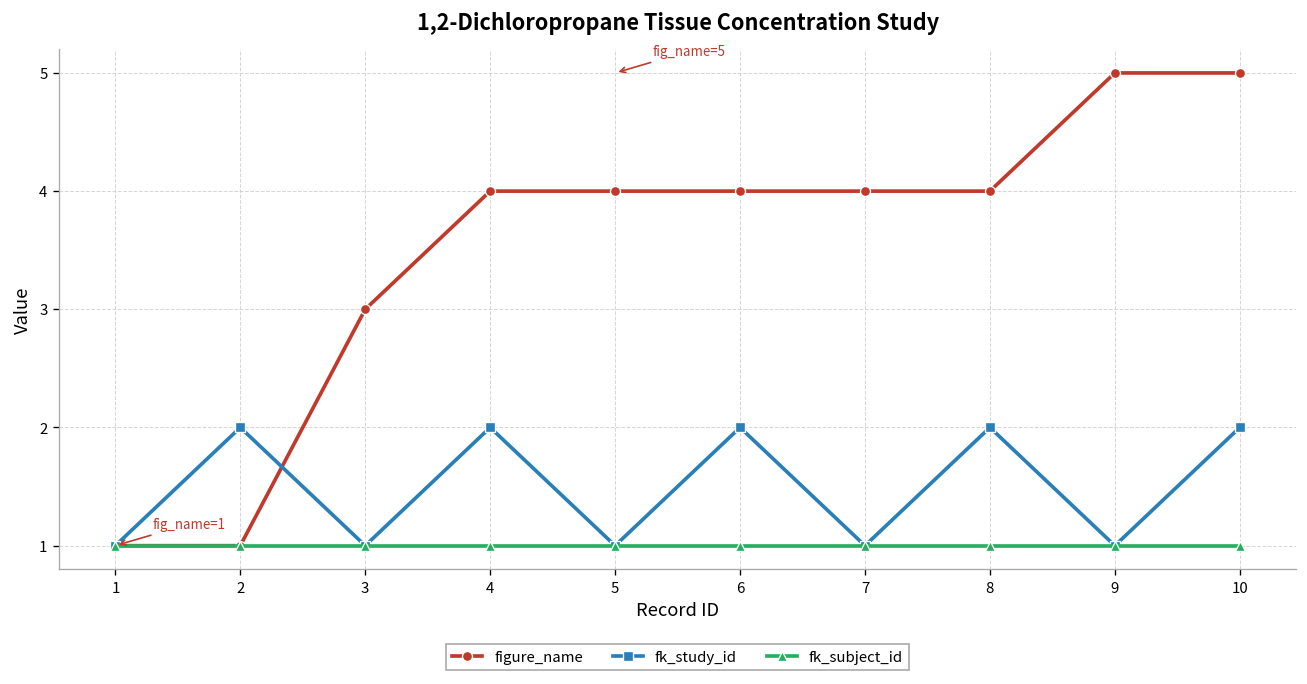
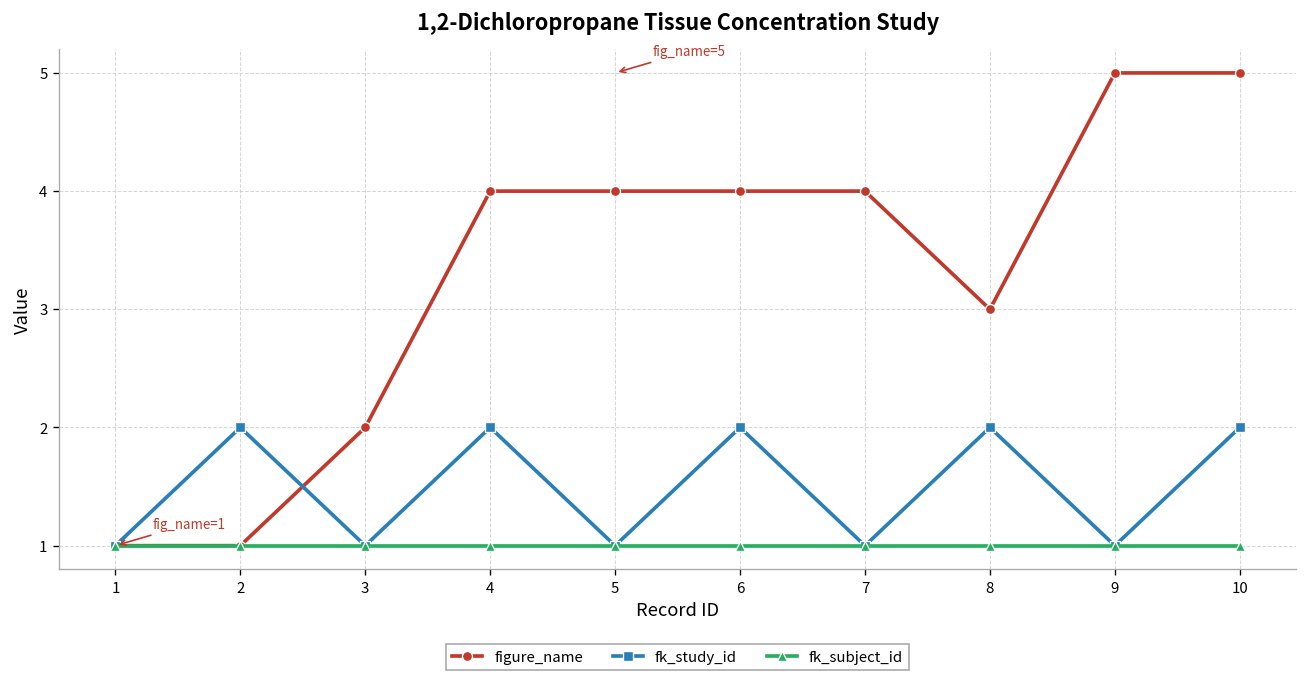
  {
    "figure_name": {
-     "3": 3,
+     "3": 2,
      "4": 4,
      "5": 4,
      "6": 4,
      "7": 4,
-     "8": 4,
+     "8": 3,
      "9": 5,
      "10": 5
    },
    "fk_study_id": {
      "2": 2,
      "4": 2,
      "6": 2,
      "8": 2,
      "10": 2
    },
    "fk_subject_id": {
      "4": 1,
      "6": 1,
      "8": 1,
      "10": 1
    }
  }
